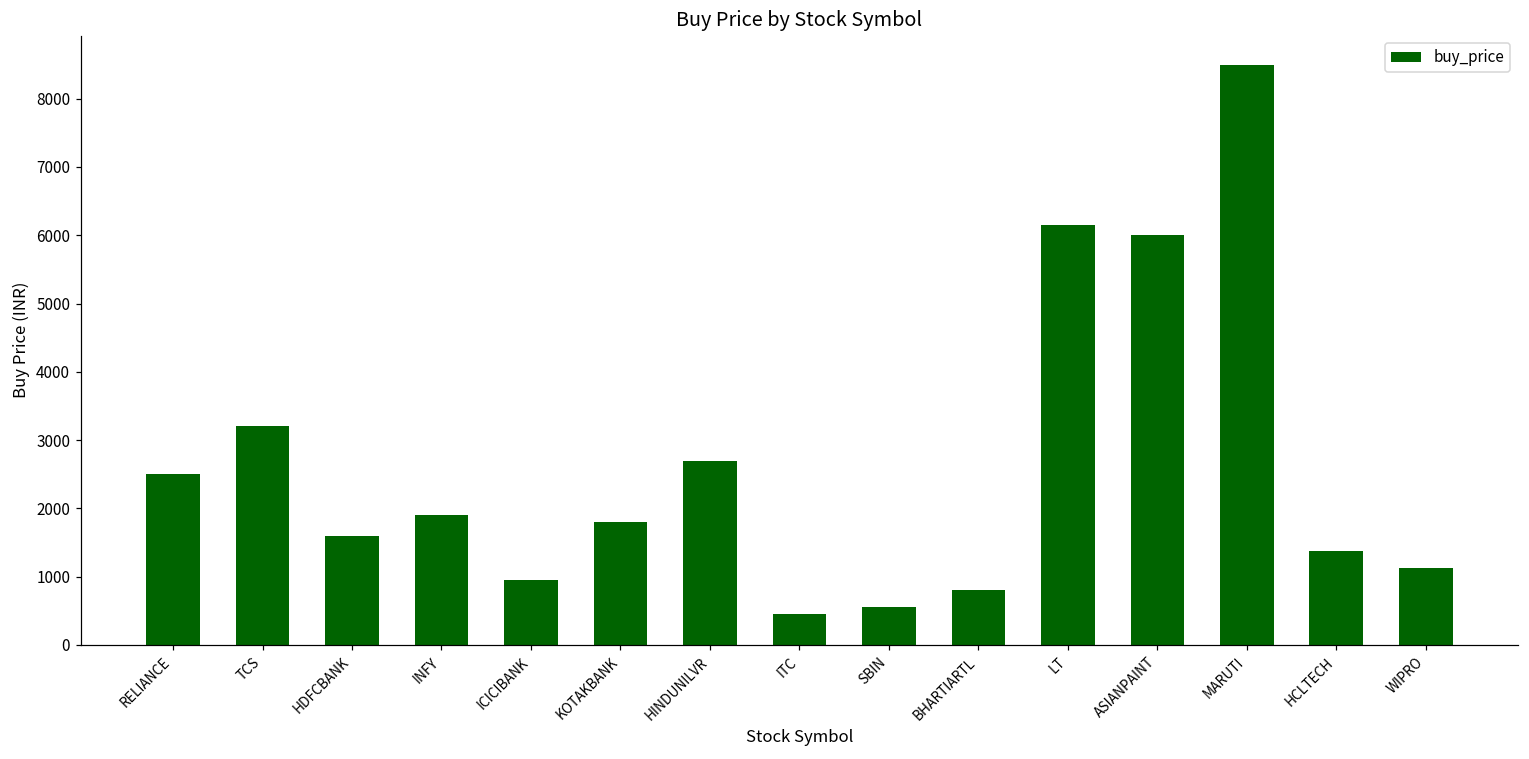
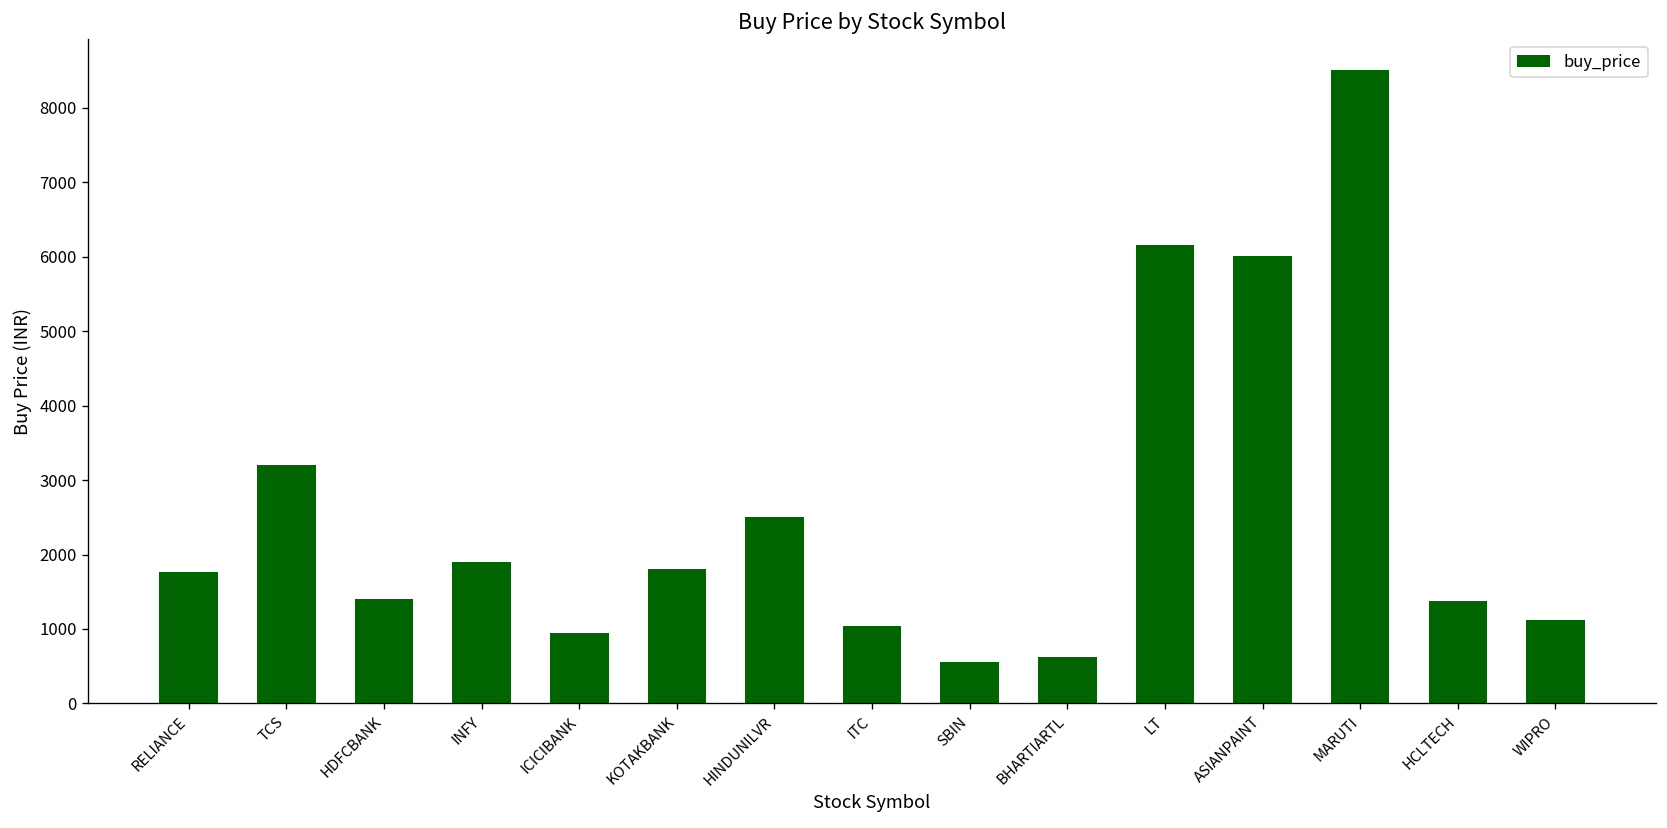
  {
-   "RELIANCE": 2500,
+   "RELIANCE": 1800,
    "TCS": 3200,
-   "HDFCBANK": 1600,
+   "HDFCBANK": 1400,
    "INFY": 1900,
    "ICICIBANK": 1000,
    "KOTAKBANK": 1800,
-   "HINDUNILVR": 2700,
-   "ITC": 500,
+   "HINDUNILVR": 2500,
+   "ITC": 1000,
    "SBIN": 600,
-   "BHARTIARTL": 800,
+   "BHARTIARTL": 600,
    "LT": 6200,
    "ASIANPAINT": 6000,
    "MARUTI": 8500,
    "HCLTECH": 1400,
    "WIPRO": 1100
  }
